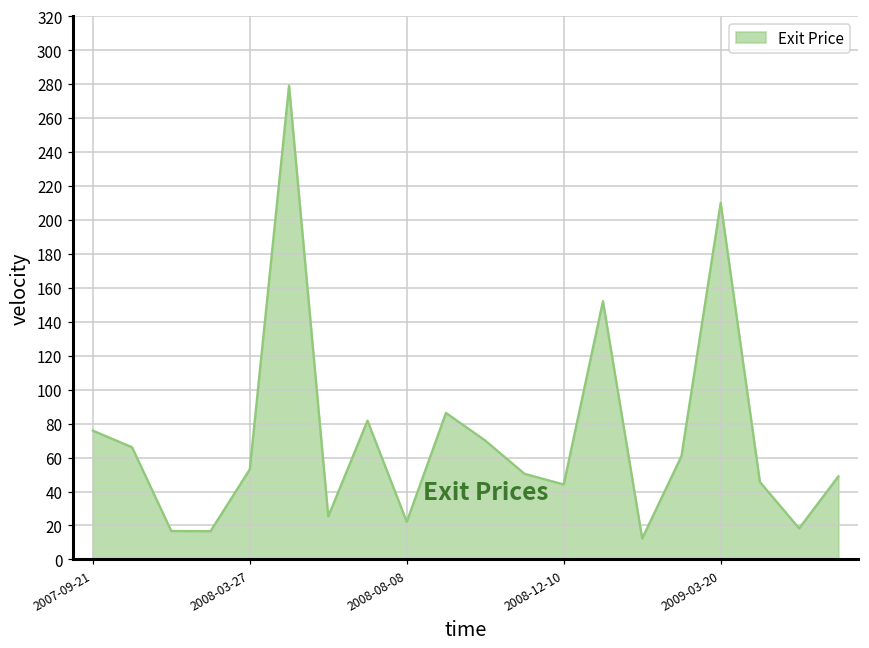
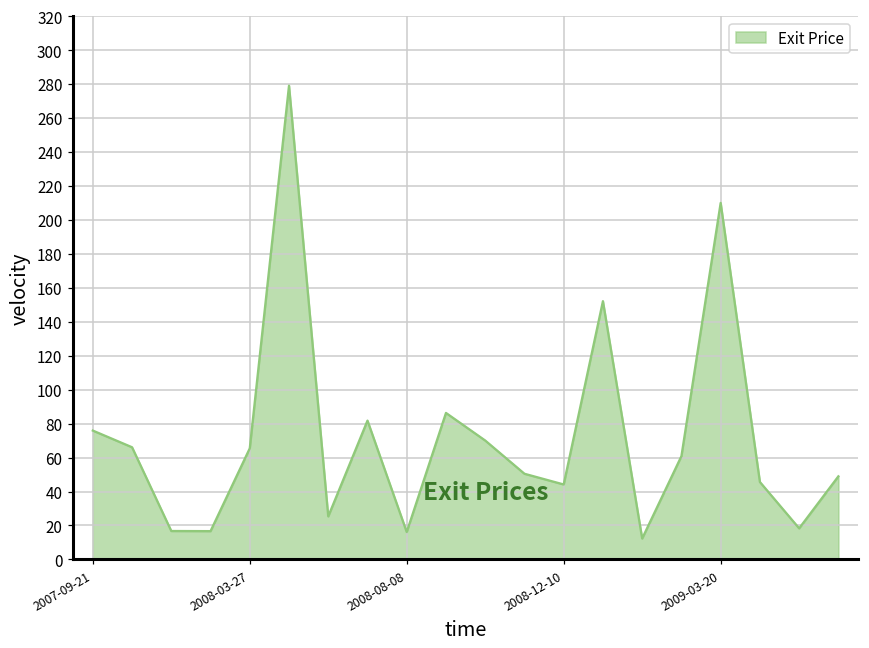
  {
    "2007-09-21": 76,
-   "2008-03-27": 53,
-   "2008-08-08": 22,
+   "2008-03-27": 65,
+   "2008-08-08": 16,
    "2008-12-10": 44,
    "2009-03-20": 210
  }
